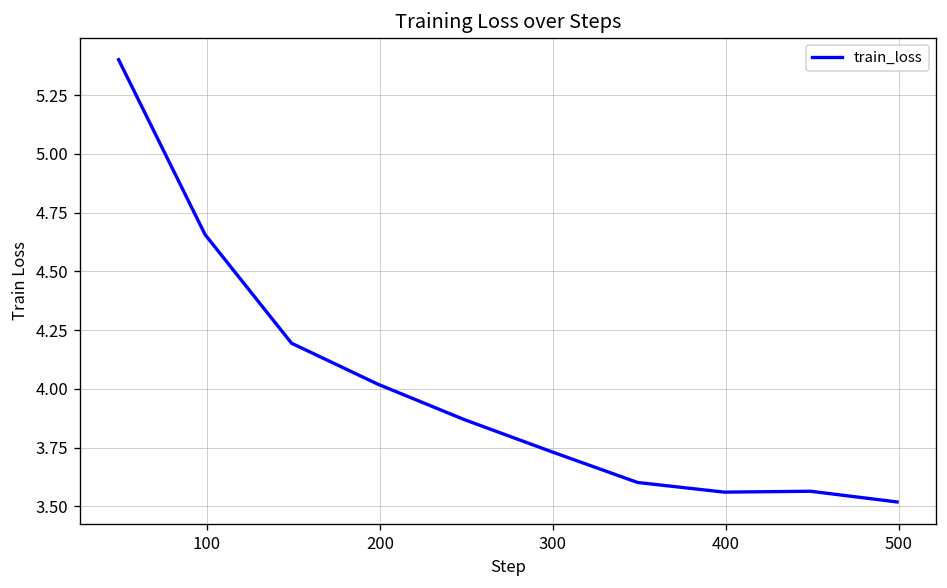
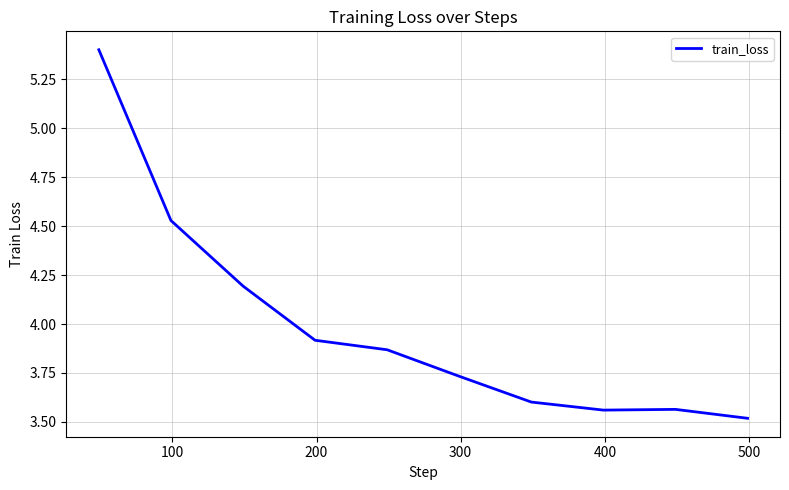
  {
-   "100": 4.66,
-   "200": 4.02,
+   "100": 4.53,
+   "200": 3.92,
    "300": 3.73,
    "400": 3.56,
    "500": 3.52
  }
